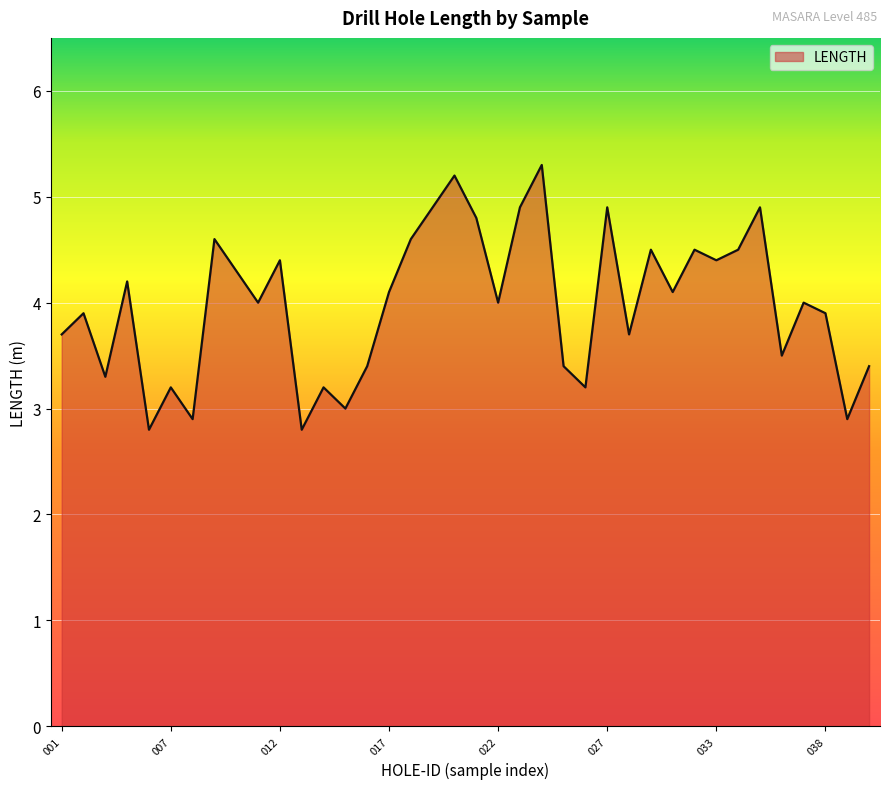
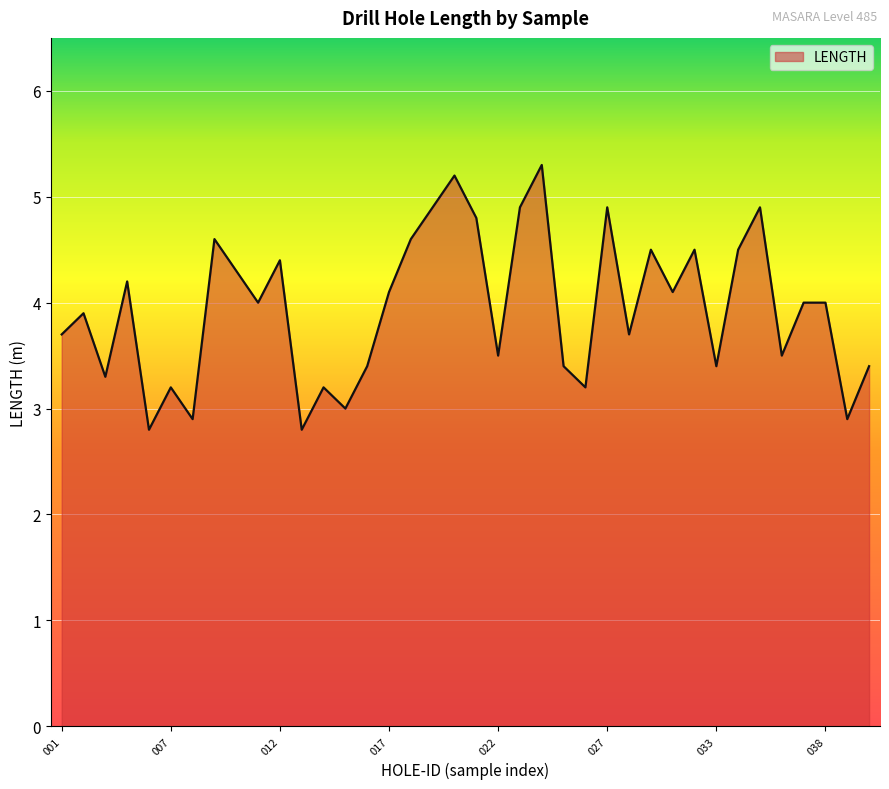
  {
    "001": 3.7,
    "007": 3.2,
    "012": 4.4,
    "017": 4.1,
-   "022": 4.0,
+   "022": 3.5,
    "027": 4.9,
-   "033": 4.4,
-   "038": 3.9
+   "033": 3.4,
+   "038": 4.0
  }
